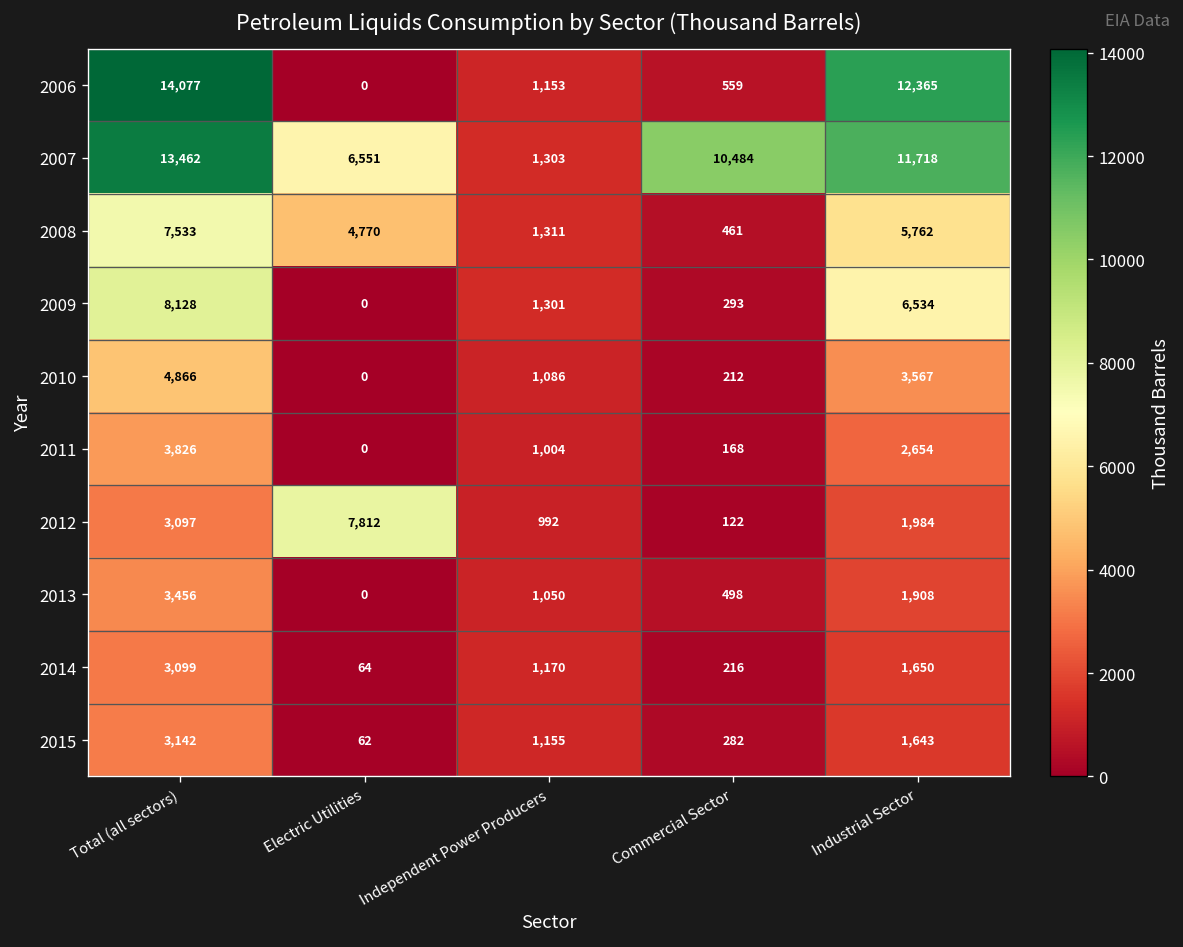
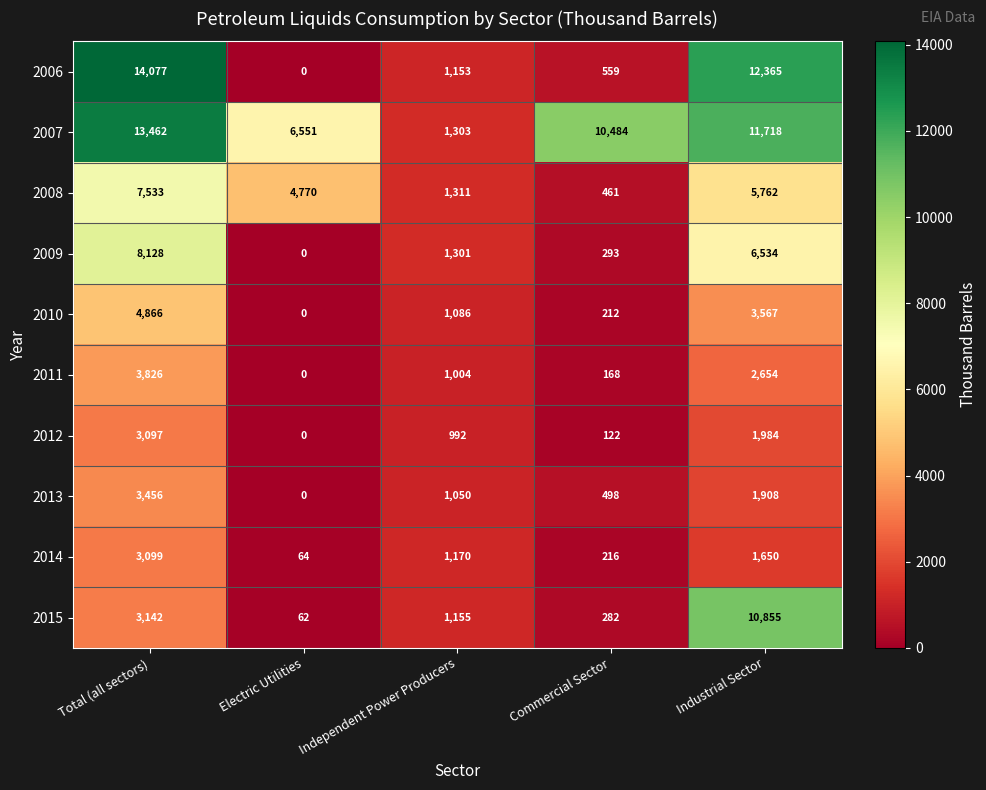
  {
    "2006": {
      "Total (all sectors)": "14,077",
      "Electric Utilities": "0",
      "Independent Power Producers": "1,153",
      "Commercial Sector": "559",
      "Industrial Sector": "12,365"
    },
    "2007": {
      "Total (all sectors)": "13,462",
      "Electric Utilities": "6,551",
      "Independent Power Producers": "1,303",
      "Commercial Sector": "10,484",
      "Industrial Sector": "11,718"
    },
    "2008": {
      "Total (all sectors)": "7,533",
      "Electric Utilities": "4,770",
      "Independent Power Producers": "1,311",
      "Commercial Sector": "461",
      "Industrial Sector": "5,762"
    },
    "2009": {
      "Total (all sectors)": "8,128",
      "Electric Utilities": "0",
      "Independent Power Producers": "1,301",
      "Commercial Sector": "293",
      "Industrial Sector": "6,534"
    },
    "2010": {
      "Total (all sectors)": "4,866",
      "Electric Utilities": "0",
      "Independent Power Producers": "1,086",
      "Commercial Sector": "212",
      "Industrial Sector": "3,567"
    },
    "2011": {
      "Total (all sectors)": "3,826",
      "Electric Utilities": "0",
      "Independent Power Producers": "1,004",
      "Commercial Sector": "168",
      "Industrial Sector": "2,654"
    },
    "2012": {
      "Total (all sectors)": "3,097",
-     "Electric Utilities": "7,812",
+     "Electric Utilities": "0",
      "Independent Power Producers": "992",
      "Commercial Sector": "122",
      "Industrial Sector": "1,984"
    },
    "2013": {
      "Total (all sectors)": "3,456",
      "Electric Utilities": "0",
      "Independent Power Producers": "1,050",
      "Commercial Sector": "498",
      "Industrial Sector": "1,908"
    },
    "2014": {
      "Total (all sectors)": "3,099",
      "Electric Utilities": "64",
      "Independent Power Producers": "1,170",
      "Commercial Sector": "216",
      "Industrial Sector": "1,650"
    },
    "2015": {
      "Total (all sectors)": "3,142",
      "Electric Utilities": "62",
      "Independent Power Producers": "1,155",
      "Commercial Sector": "282",
-     "Industrial Sector": "1,643"
+     "Industrial Sector": "10,855"
    }
  }
